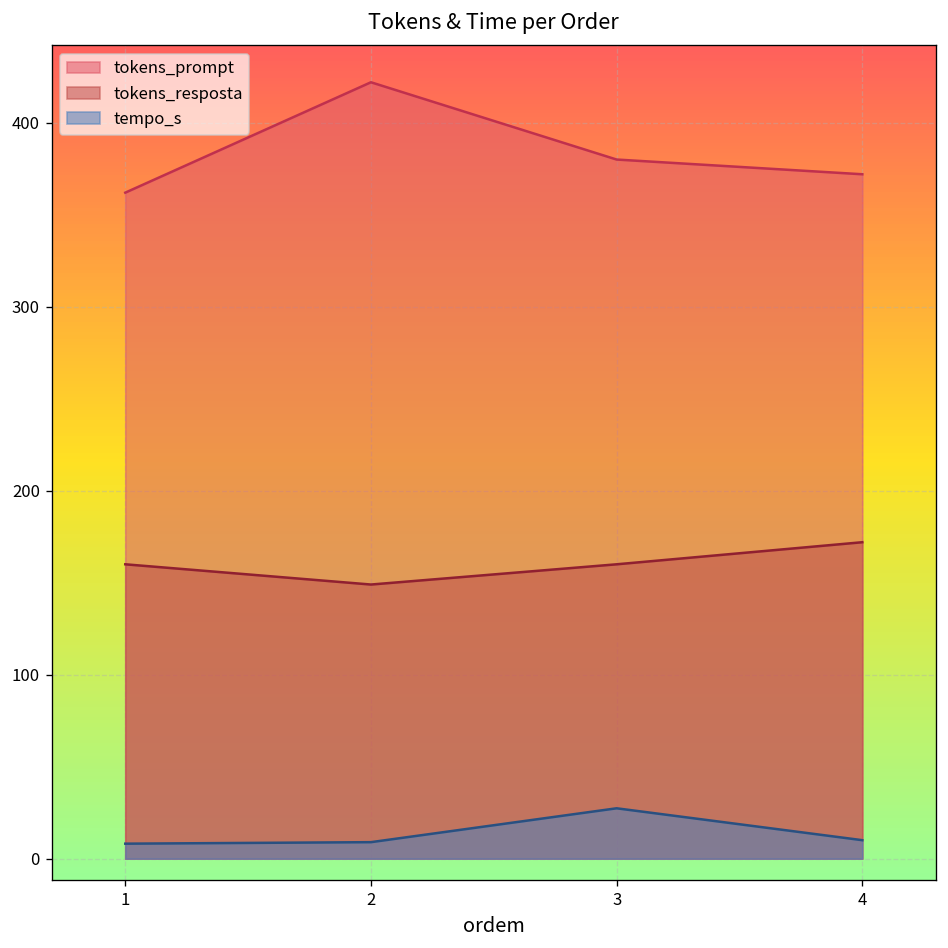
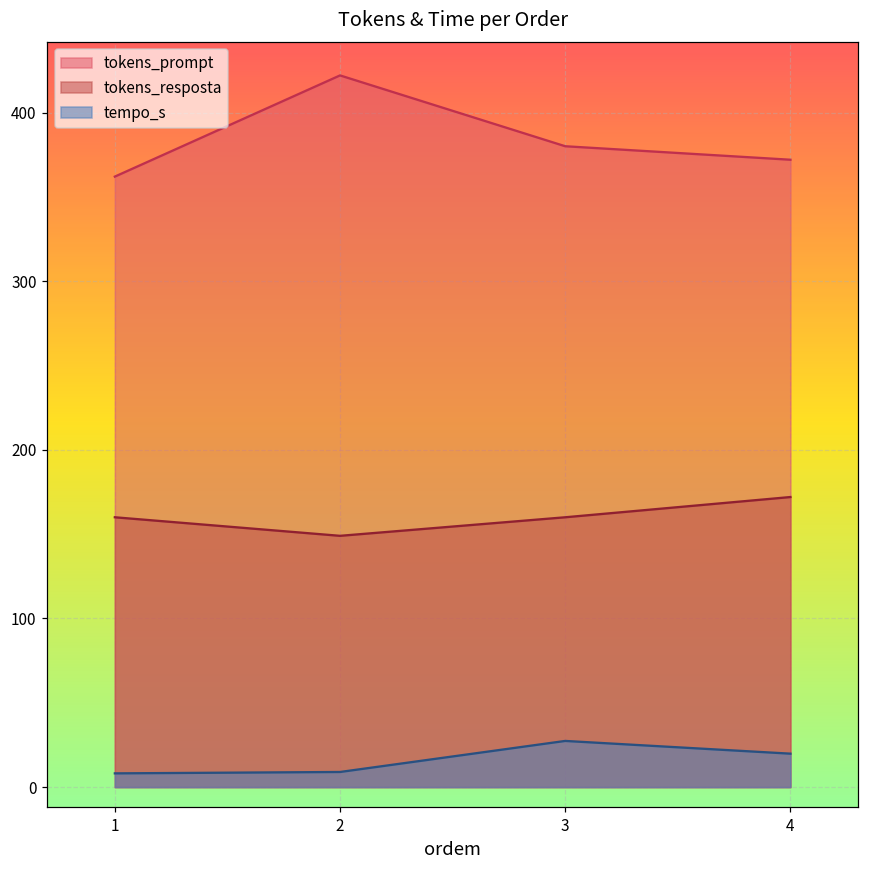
  {
    "tempo_s": {
      "1": 8,
      "2": 9,
      "3": 27,
-     "4": 10
+     "4": 20
    }
  }
